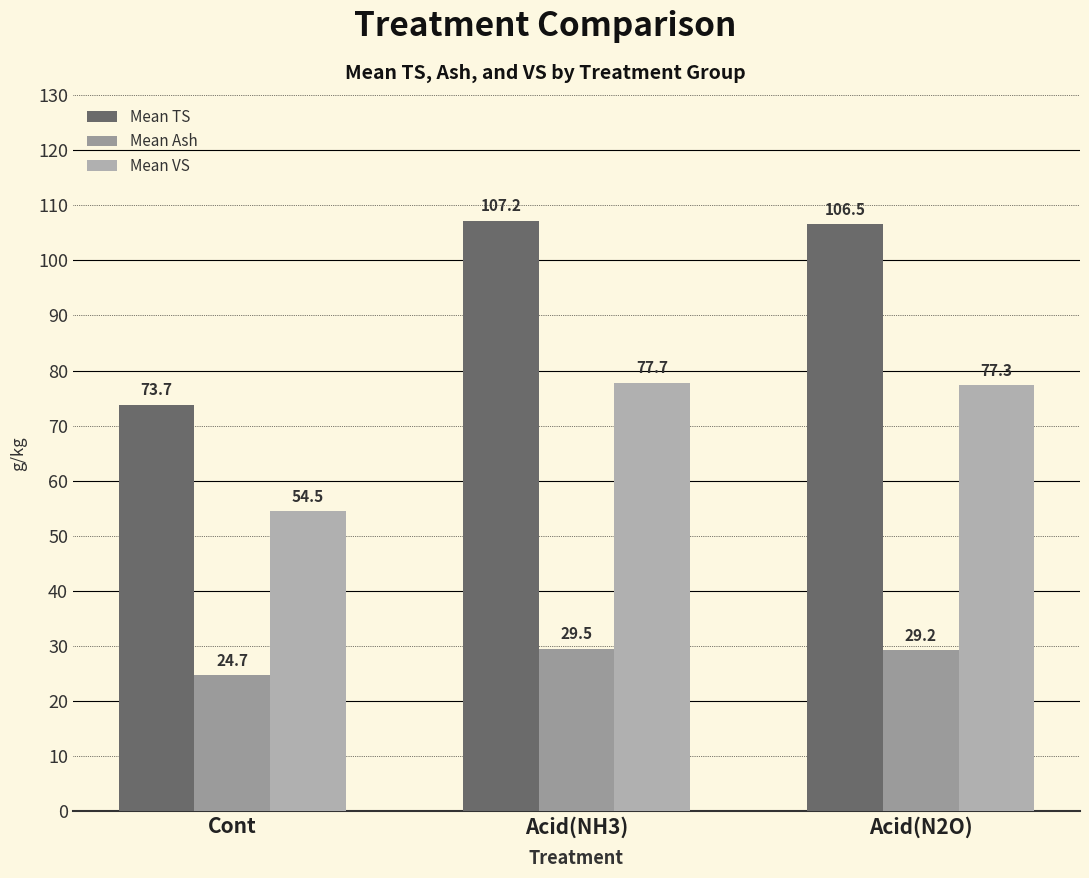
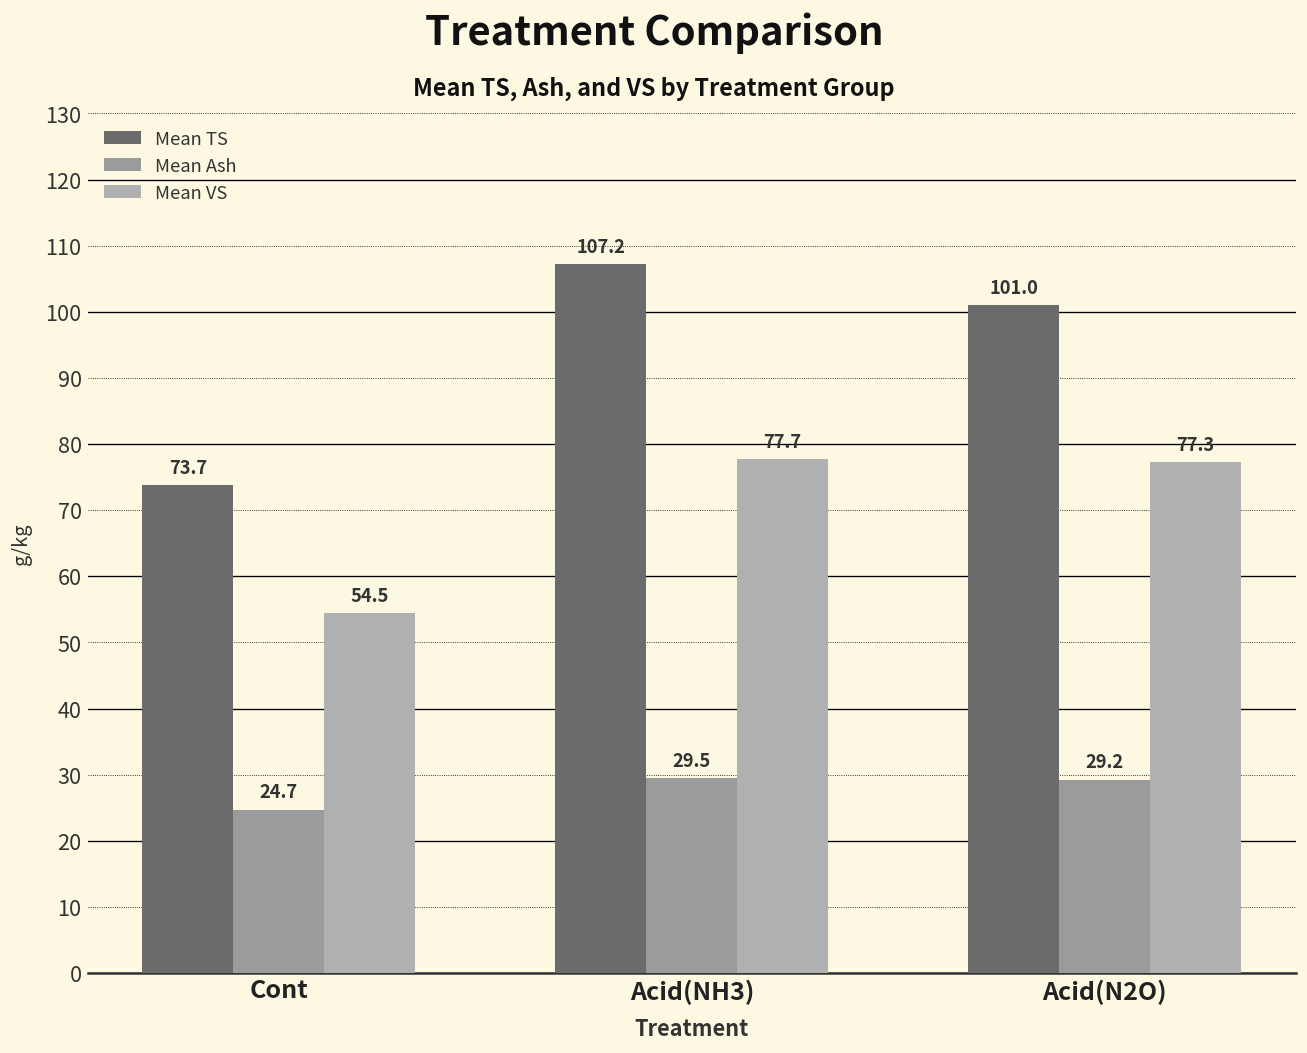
  {
    "Mean TS": {
      "Cont": 73.7,
      "Acid(NH3)": 107.2,
-     "Acid(N2O)": 106.5
+     "Acid(N2O)": 101.0
    }
  }
